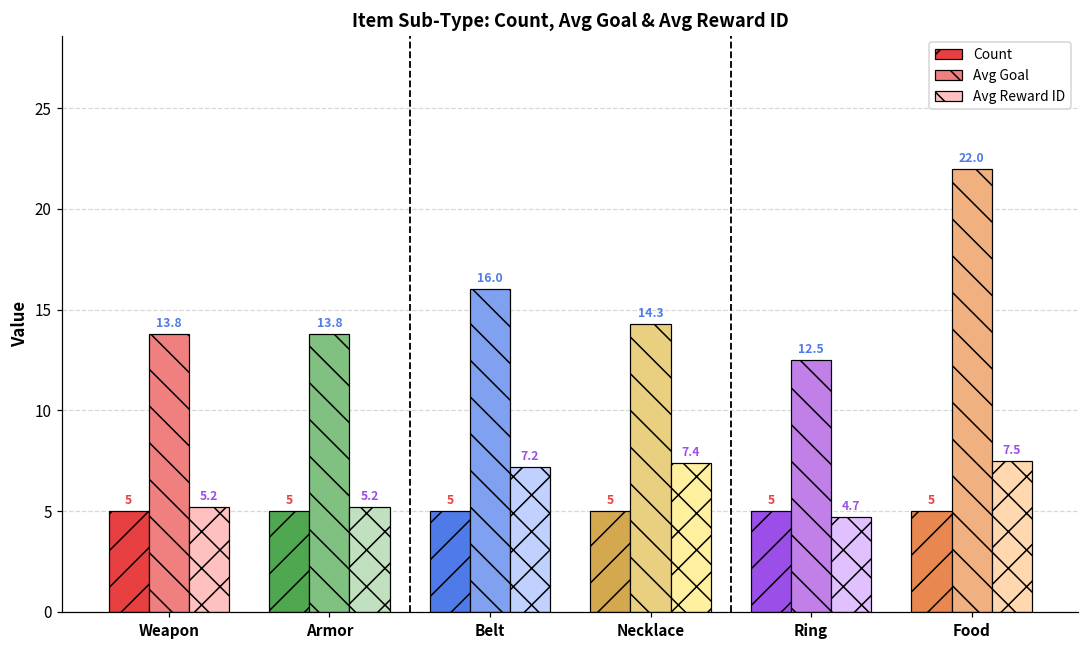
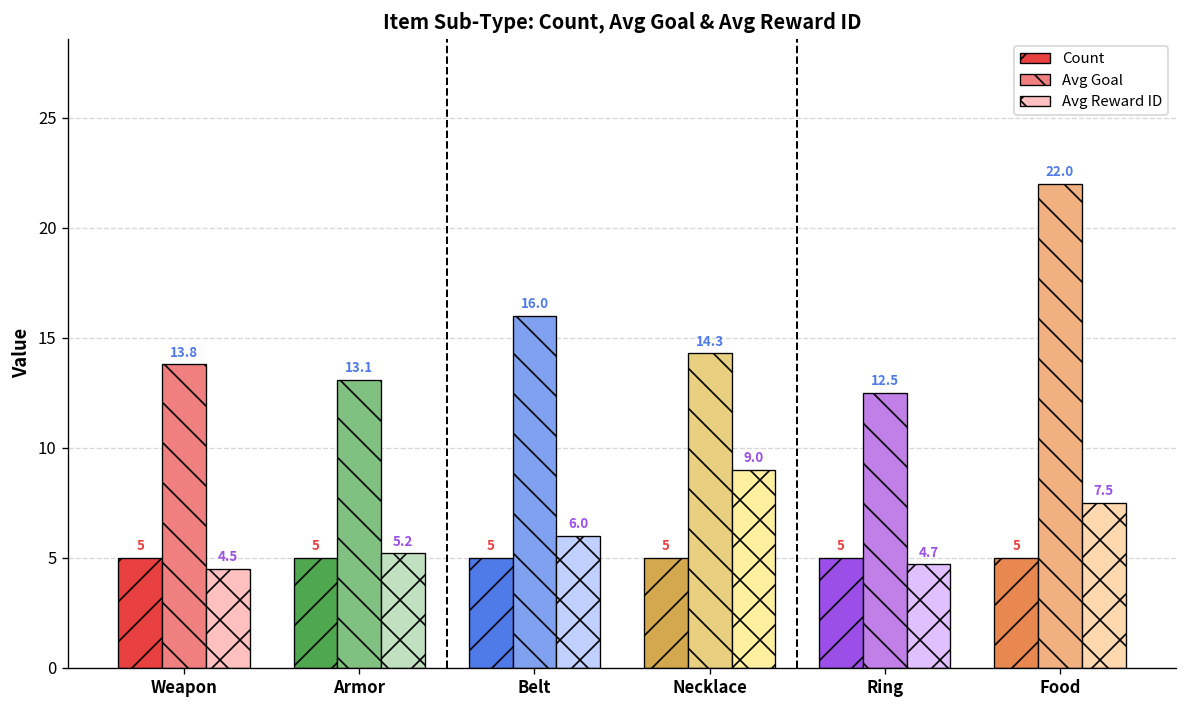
  {
    "Count": {
      "Weapon": 5,
      "Armor": 5,
      "Belt": 5,
      "Necklace": 5,
      "Ring": 5,
      "Food": 5
    },
    "Avg Goal": {
      "Weapon": 13.8,
-     "Armor": 13.8,
+     "Armor": 13.1,
      "Belt": 16.0,
      "Necklace": 14.3,
      "Ring": 12.5,
      "Food": 22.0
    },
    "Avg Reward ID": {
-     "Weapon": 5.2,
+     "Weapon": 4.5,
      "Armor": 5.2,
-     "Belt": 7.2,
-     "Necklace": 7.4,
+     "Belt": 6.0,
+     "Necklace": 9.0,
      "Ring": 4.7,
      "Food": 7.5
    }
  }
